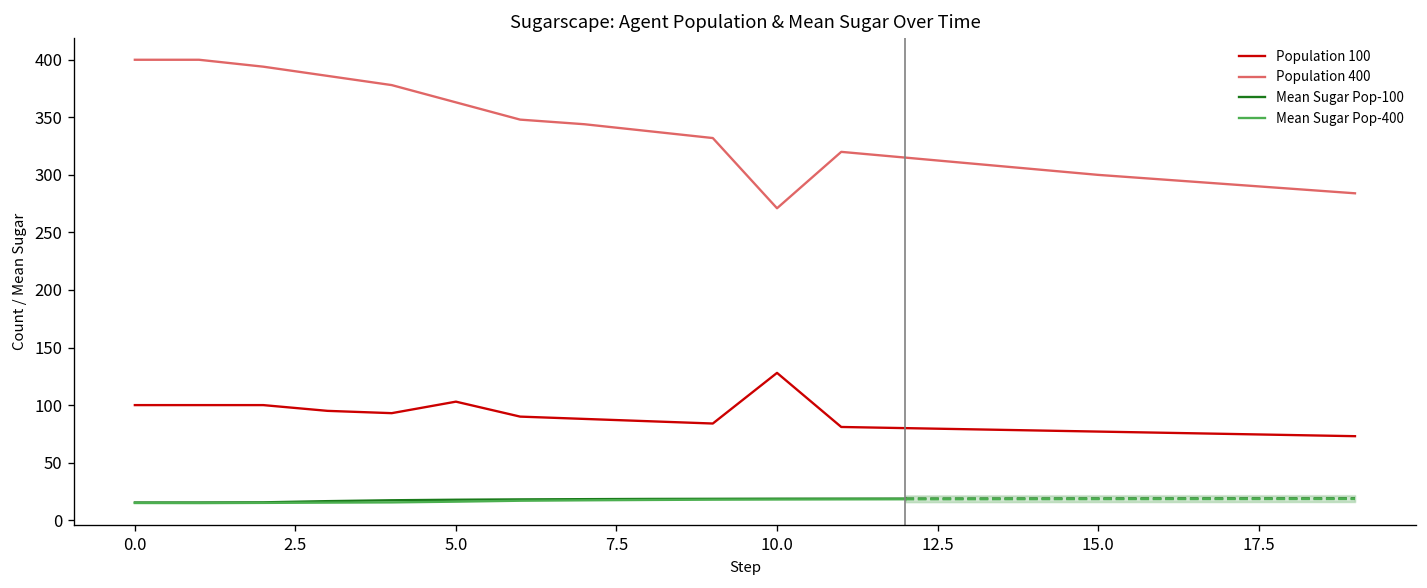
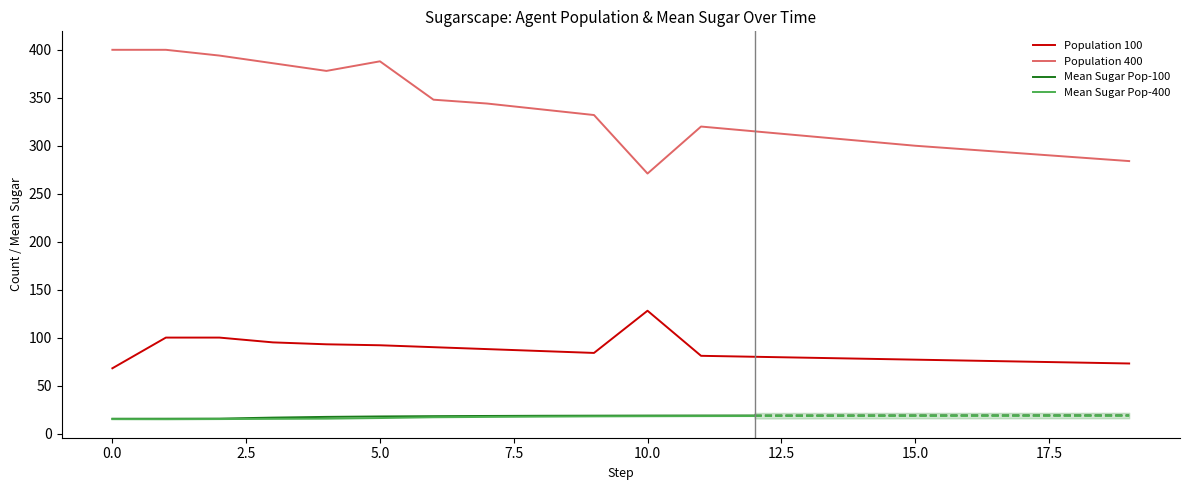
  {
    "Population 100": {
-     "0.0": 100,
-     "5.0": 100,
+     "0.0": 70,
+     "5.0": 90,
      "10.0": 130,
      "15.0": 80
    },
    "Population 400": {
      "0.0": 400,
-     "5.0": 360,
+     "5.0": 390,
      "10.0": 270,
      "15.0": 300
    }
  }
